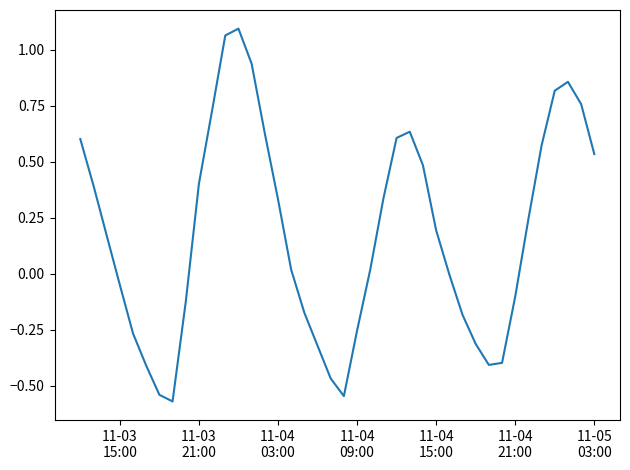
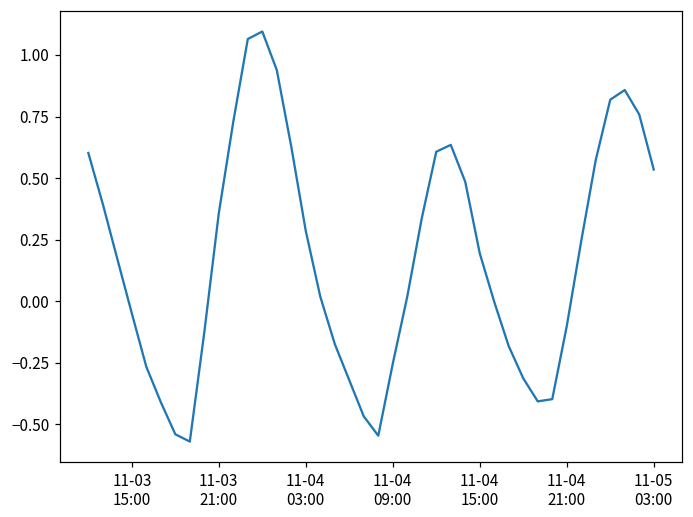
  {
    "11-03 15:00": -0.05,
-   "11-03 21:00": 0.40,
-   "11-04 03:00": 0.33,
+   "11-03 21:00": 0.36,
+   "11-04 03:00": 0.29,
    "11-04 09:00": -0.25,
    "11-04 15:00": 0.19,
    "11-04 21:00": -0.10,
    "11-05 03:00": 0.54
  }
